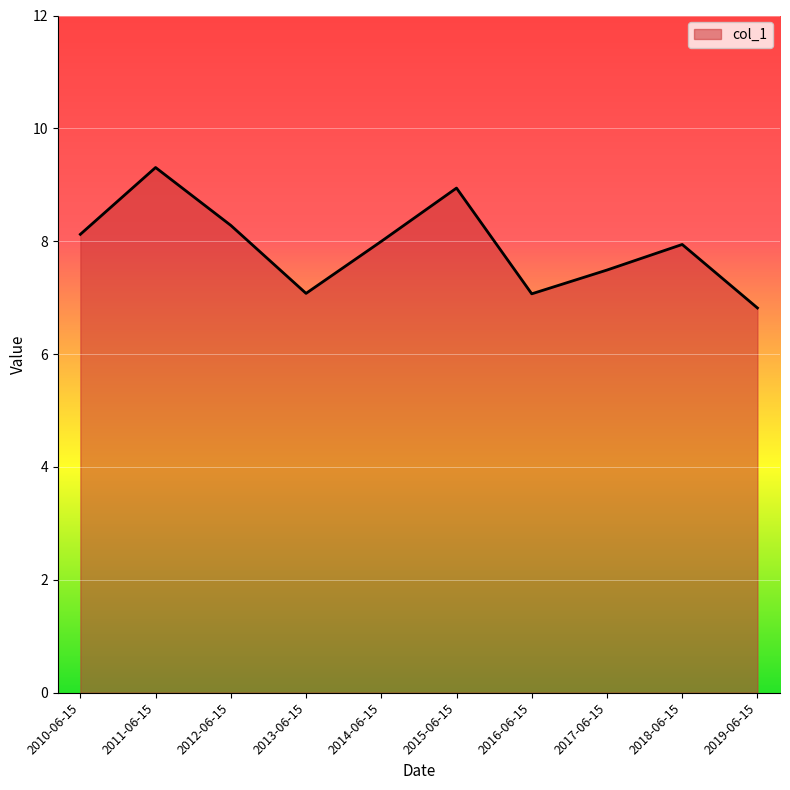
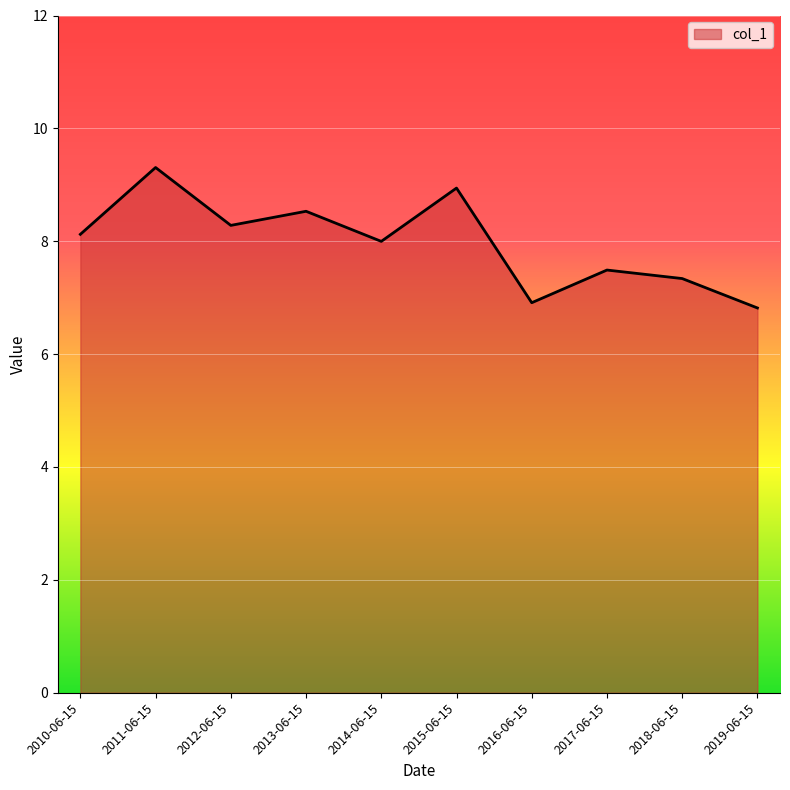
  {
    "2010-06-15": 8.1,
    "2011-06-15": 9.3,
    "2012-06-15": 8.3,
-   "2013-06-15": 7.1,
+   "2013-06-15": 8.5,
    "2014-06-15": 8.0,
    "2015-06-15": 8.9,
-   "2016-06-15": 7.1,
+   "2016-06-15": 6.9,
    "2017-06-15": 7.5,
-   "2018-06-15": 7.9,
+   "2018-06-15": 7.3,
    "2019-06-15": 6.8
  }
